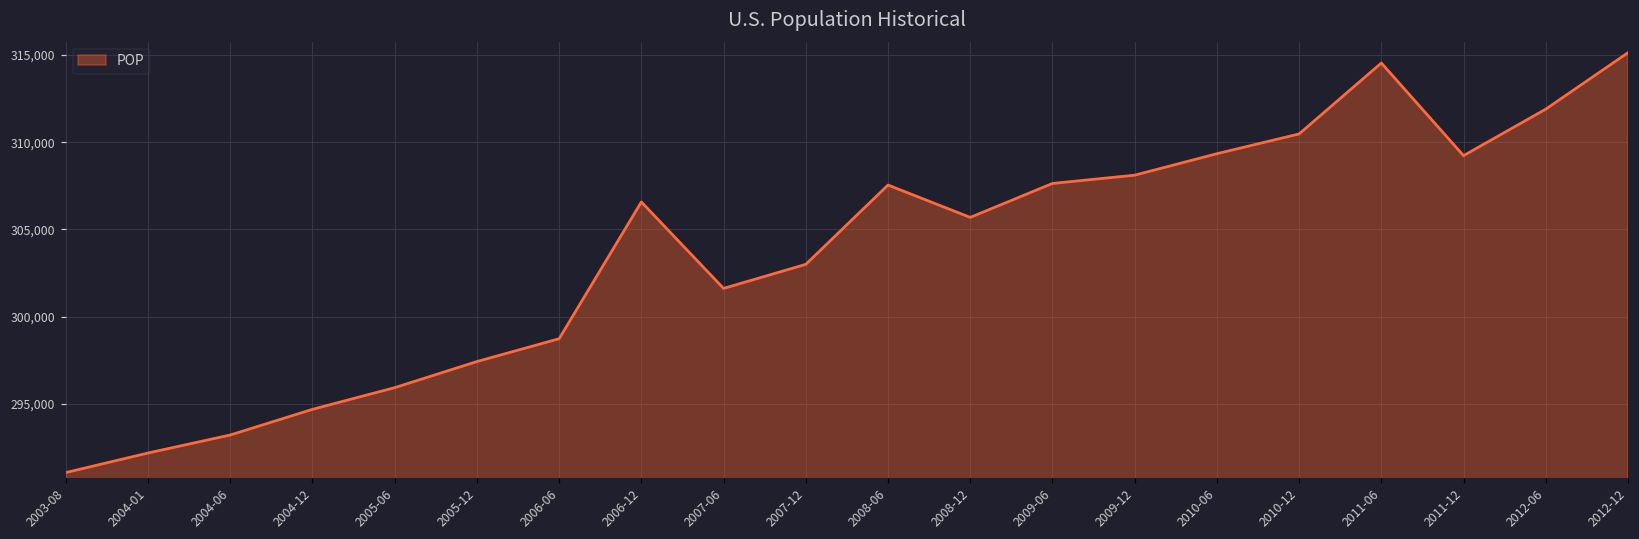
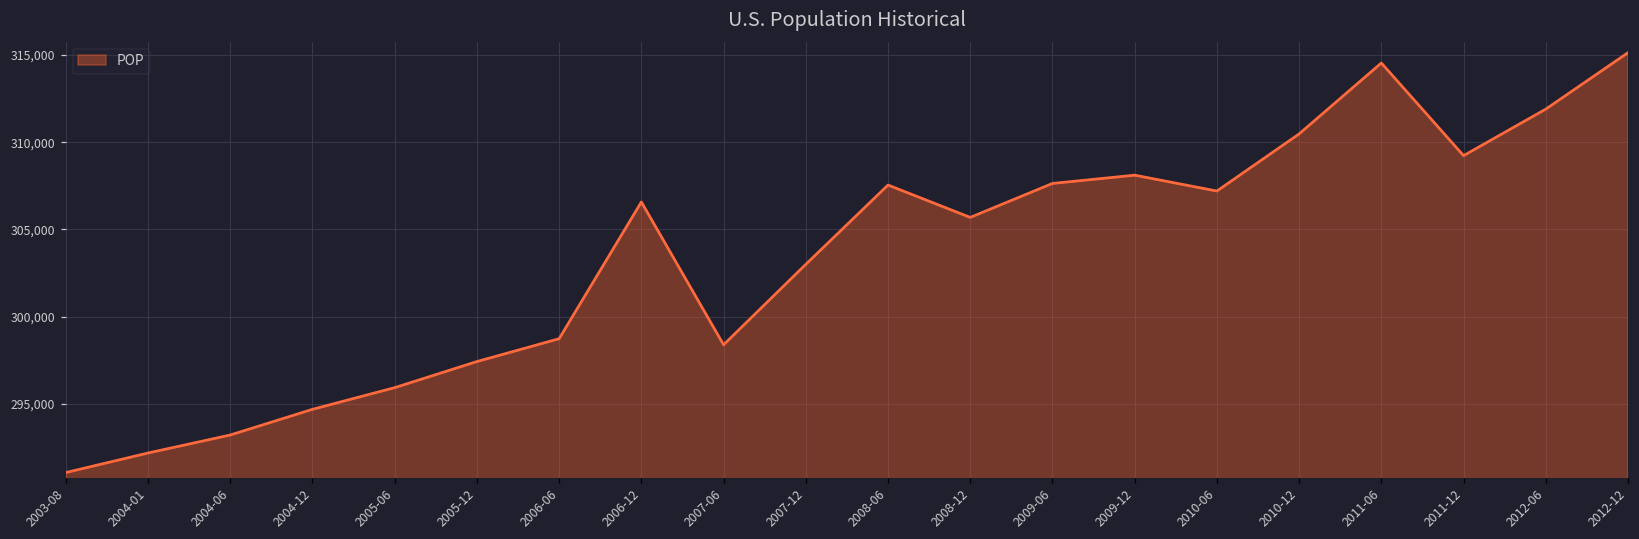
  {
    "2003-08": "291,100",
    "2004-01": "292,200",
    "2004-06": "293,200",
    "2004-12": "294,700",
    "2005-06": "295,900",
    "2005-12": "297,400",
    "2006-06": "298,700",
    "2006-12": "306,600",
-   "2007-06": "301,600",
+   "2007-06": "298,400",
    "2007-12": "303,000",
    "2008-06": "307,500",
    "2008-12": "305,700",
    "2009-06": "307,600",
    "2009-12": "308,100",
-   "2010-06": "309,300",
+   "2010-06": "307,200",
    "2010-12": "310,500",
    "2011-06": "314,500",
    "2011-12": "309,200",
    "2012-06": "311,900",
    "2012-12": "315,100"
  }
